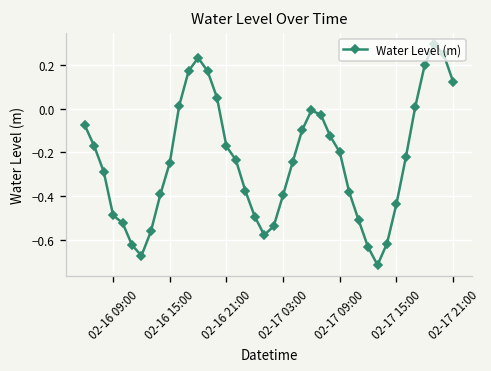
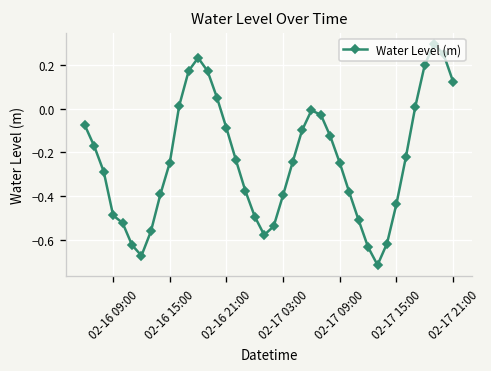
  {
    "02-16 09:00": -0.49,
    "02-16 15:00": -0.25,
-   "02-16 21:00": -0.17,
+   "02-16 21:00": -0.09,
    "02-17 03:00": -0.40,
-   "02-17 09:00": -0.20,
+   "02-17 09:00": -0.25,
    "02-17 15:00": -0.44,
    "02-17 21:00": 0.13
  }
